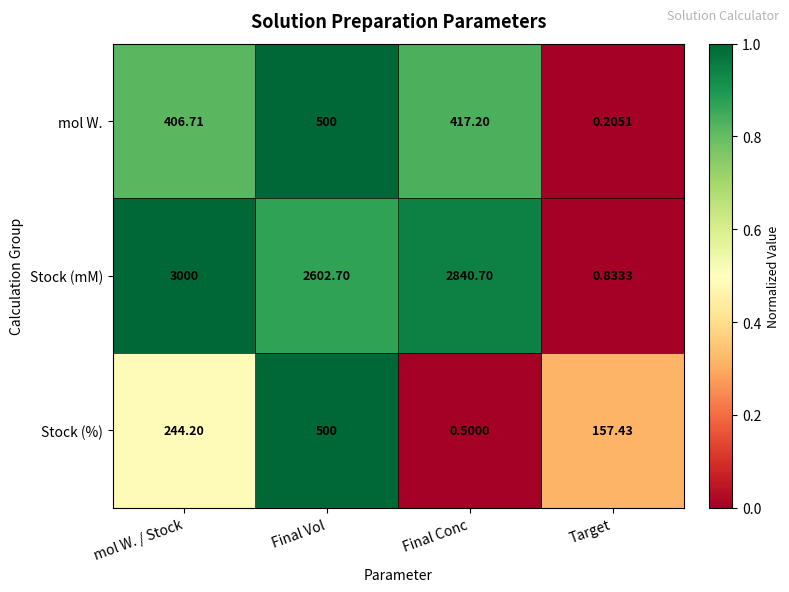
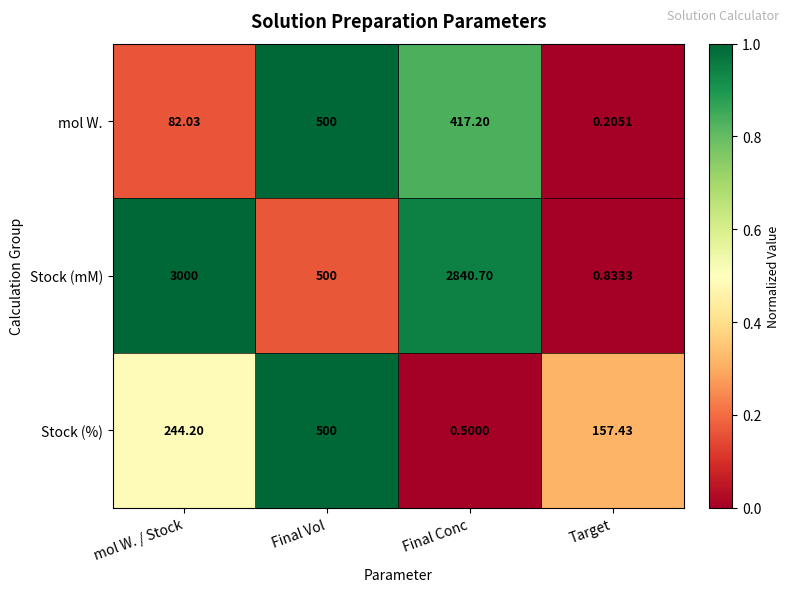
  {
    "mol W.": {
-     "mol W. / Stock": 406.71,
+     "mol W. / Stock": 82.03,
      "Final Vol": 500,
      "Final Conc": 417.20,
      "Target": 0.2051
    },
    "Stock (mM)": {
      "mol W. / Stock": 3000,
-     "Final Vol": 2602.70,
+     "Final Vol": 500,
      "Final Conc": 2840.70,
      "Target": 0.8333
    },
    "Stock (%)": {
      "mol W. / Stock": 244.20,
      "Final Vol": 500,
      "Final Conc": 0.5000,
      "Target": 157.43
    }
  }
